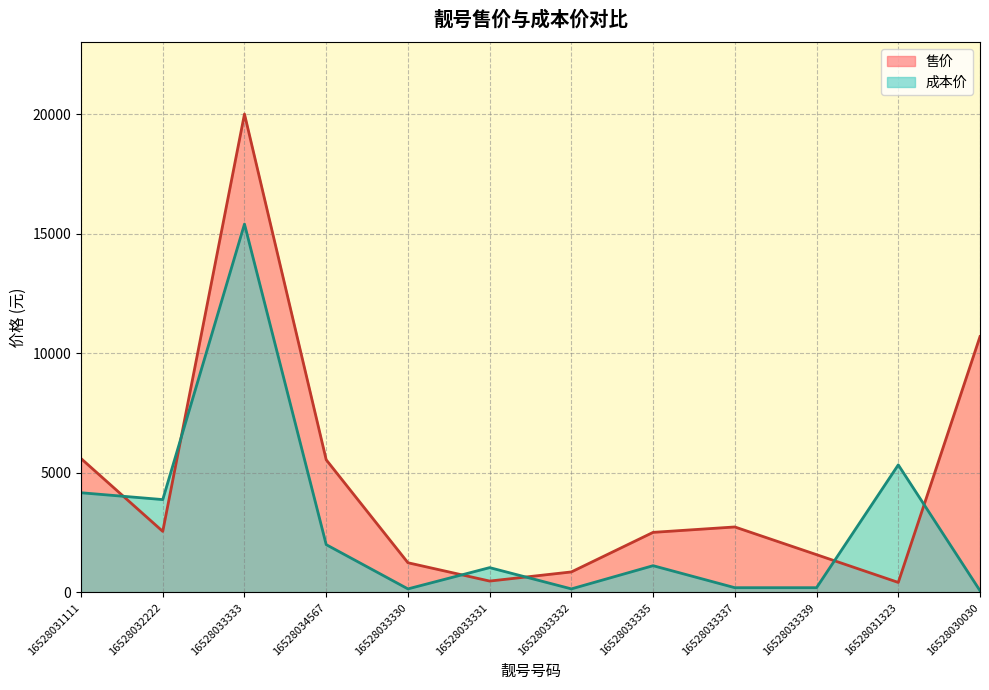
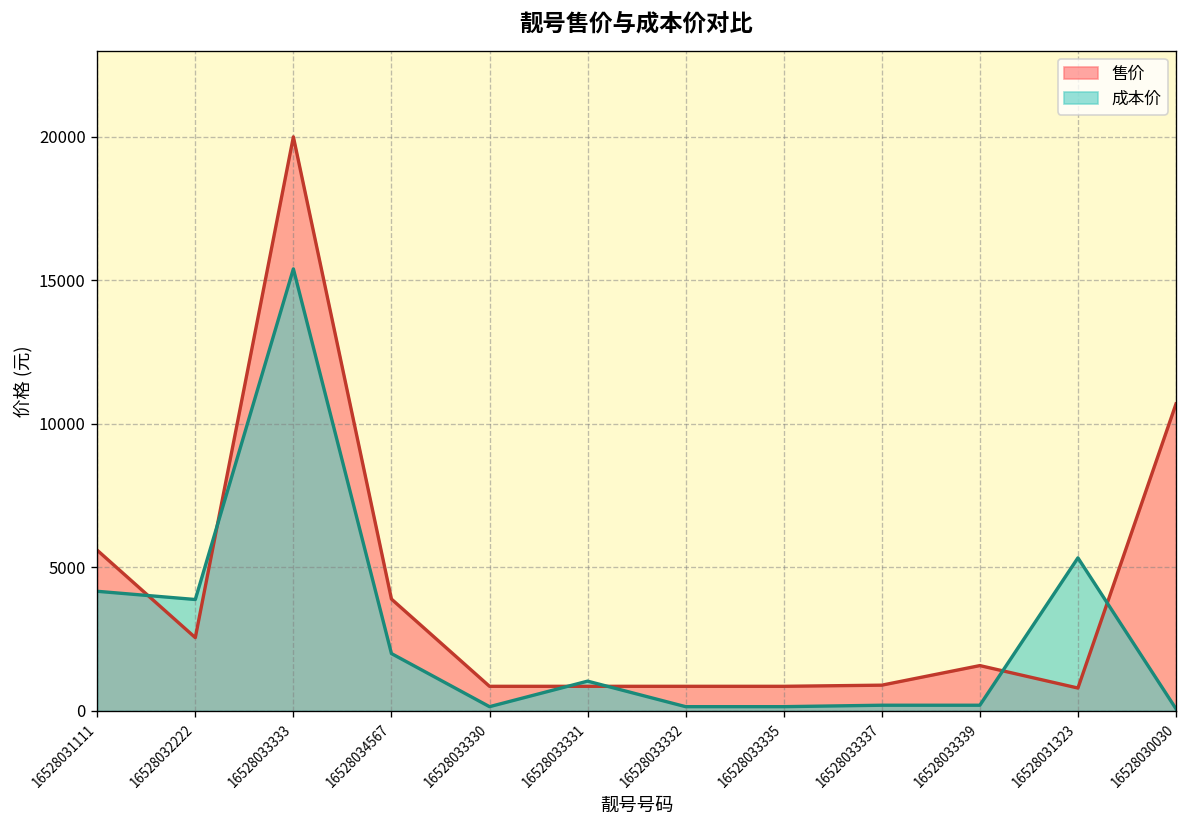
  {
    "售价": {
      "16528031111": 5600,
      "16528032222": 2600,
      "16528033333": 20000,
-     "16528034567": 5500,
-     "16528033330": 1200,
-     "16528033331": 500,
+     "16528034567": 3900,
+     "16528033330": 900,
+     "16528033331": 900,
      "16528033332": 900,
-     "16528033335": 2500,
-     "16528033337": 2700,
+     "16528033335": 900,
+     "16528033337": 900,
      "16528033339": 1600,
-     "16528031323": 400,
+     "16528031323": 800,
      "16528030030": 10700
    },
    "成本价": {
      "16528031111": 4200,
      "16528032222": 3900,
      "16528033333": 15400,
      "16528034567": 2000,
      "16528033330": 200,
      "16528033331": 1000,
      "16528033332": 200,
-     "16528033335": 1100,
+     "16528033335": 200,
      "16528033337": 200,
      "16528033339": 200,
      "16528031323": 5300,
      "16528030030": 100
    }
  }
